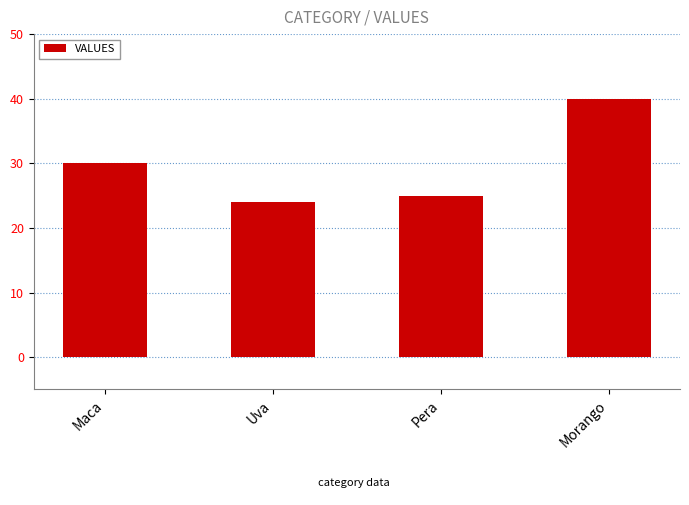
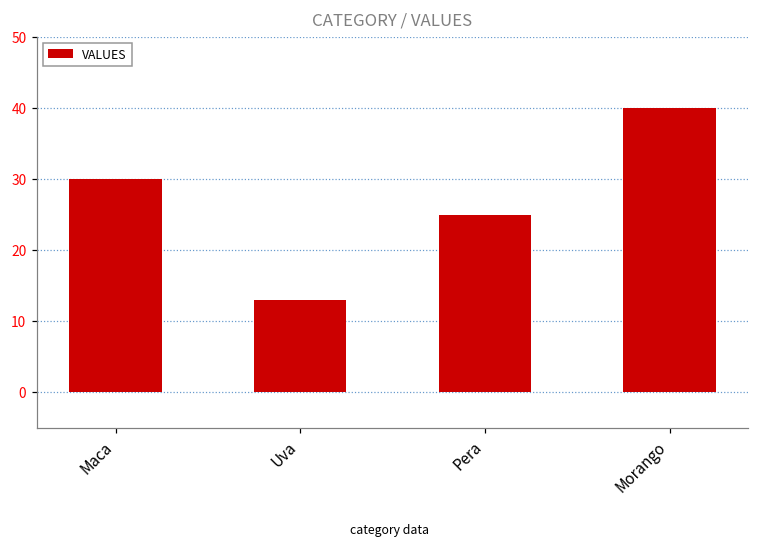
  {
    "Maca": 30,
-   "Uva": 24,
+   "Uva": 13,
    "Pera": 25,
    "Morango": 40
  }
